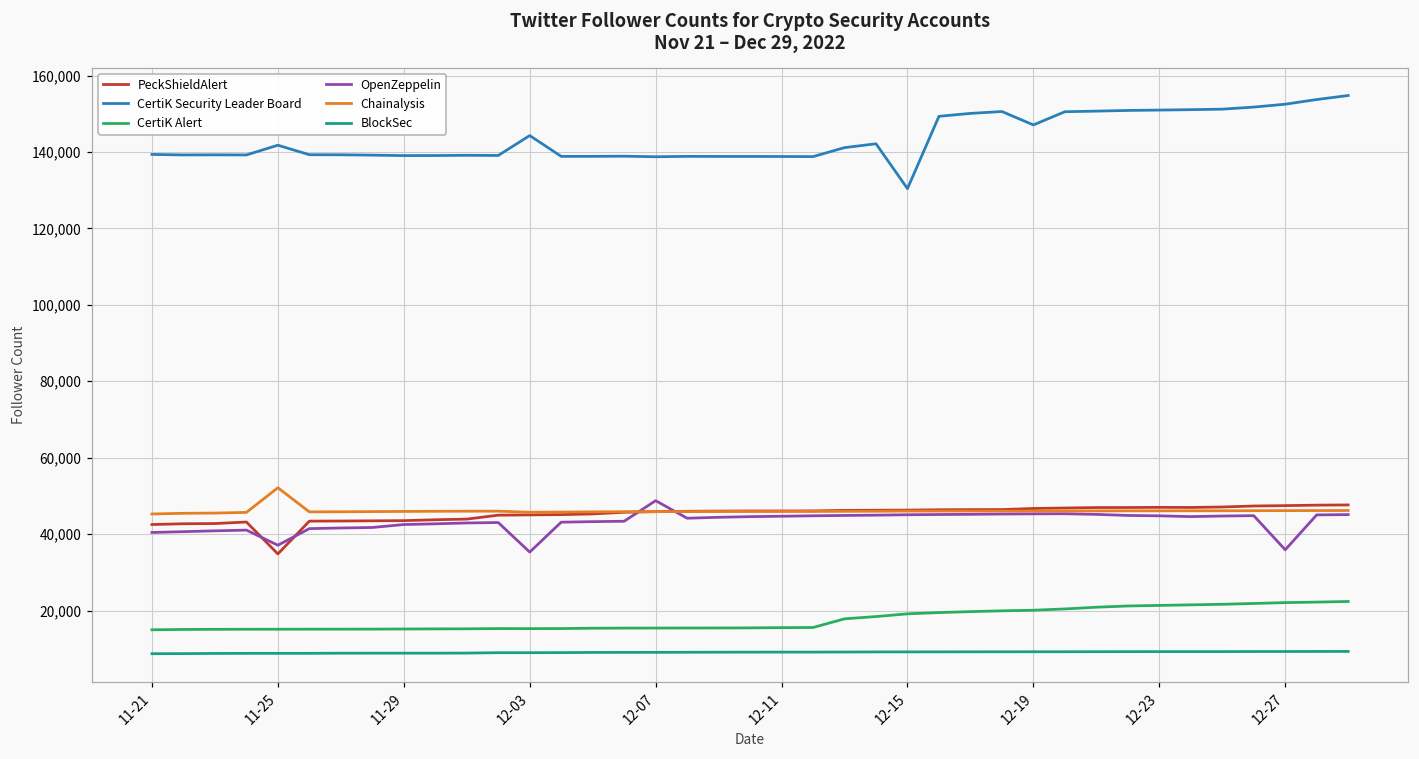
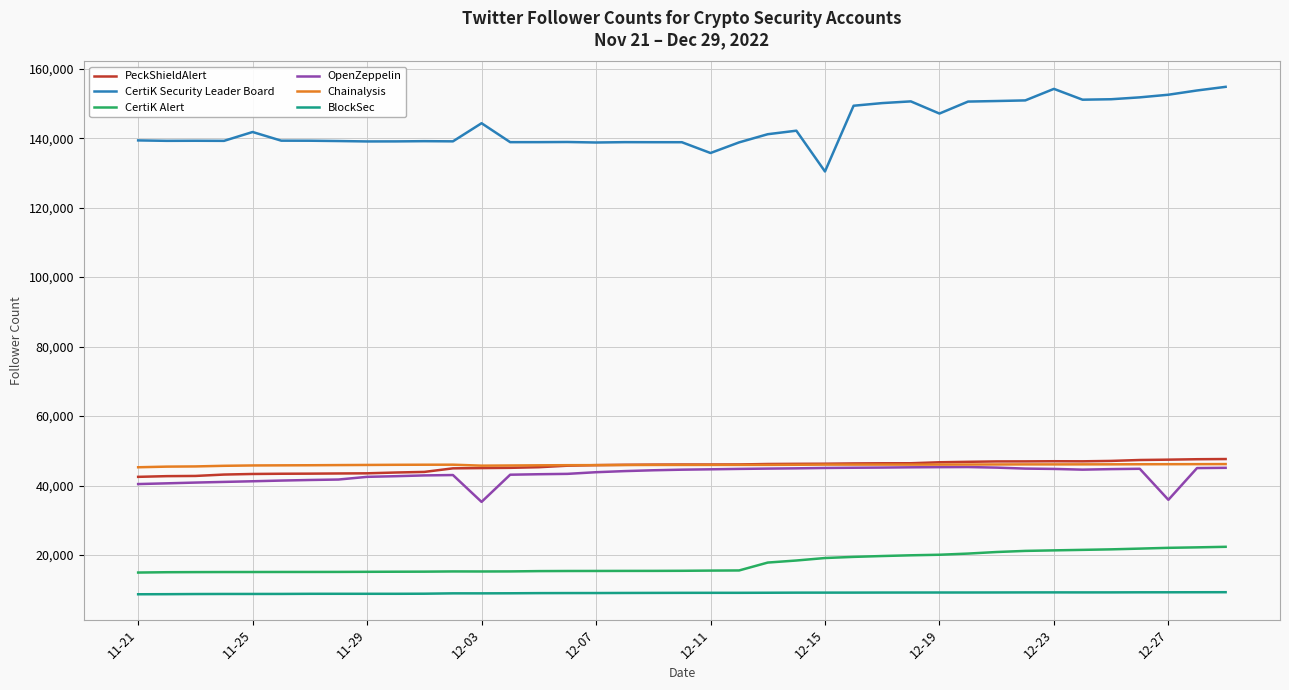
  {
    "PeckShieldAlert": {
      "11-21": "43,000",
-     "11-25": "35,000",
+     "11-25": "43,000",
      "11-29": "44,000",
      "12-23": "47,000",
      "12-27": "47,000"
    },
    "CertiK Security Leader Board": {
      "11-21": "139,000",
      "11-25": "142,000",
      "11-29": "139,000",
      "12-03": "144,000",
      "12-07": "139,000",
-     "12-11": "139,000",
+     "12-11": "136,000",
      "12-15": "130,000",
      "12-19": "147,000",
-     "12-23": "151,000",
+     "12-23": "154,000",
      "12-27": "153,000"
    },
    "OpenZeppelin": {
      "11-21": "40,000",
-     "11-25": "37,000",
+     "11-25": "41,000",
      "11-29": "43,000",
      "12-03": "35,000",
-     "12-07": "49,000",
+     "12-07": "44,000",
      "12-11": "45,000",
      "12-15": "45,000",
      "12-23": "45,000",
      "12-27": "36,000"
    },
    "Chainalysis": {
      "11-21": "45,000",
-     "11-25": "52,000",
+     "11-25": "46,000",
      "11-29": "46,000",
      "12-23": "46,000",
      "12-27": "46,000"
    }
  }
